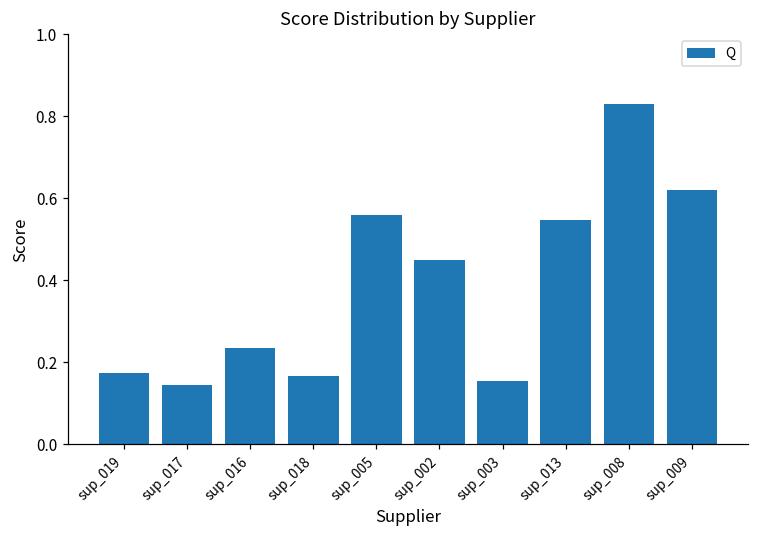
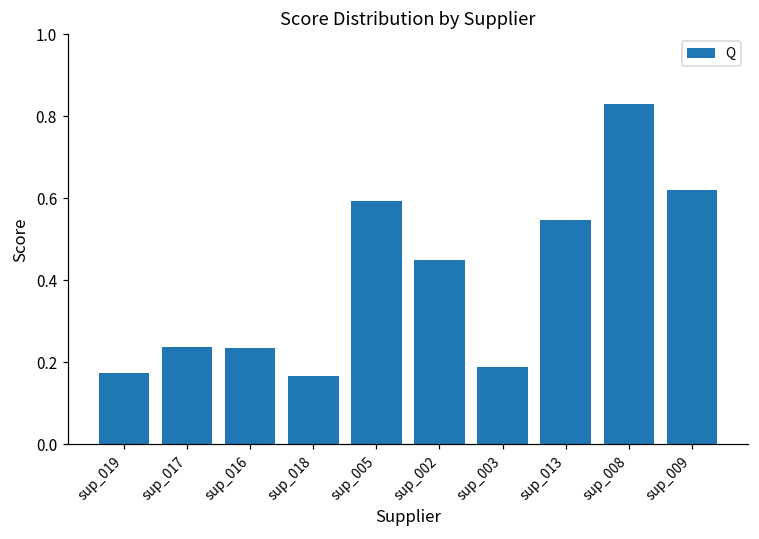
  {
    "sup_019": 0.17,
-   "sup_017": 0.15,
+   "sup_017": 0.24,
    "sup_016": 0.24,
    "sup_018": 0.17,
-   "sup_005": 0.56,
+   "sup_005": 0.59,
    "sup_002": 0.45,
-   "sup_003": 0.16,
+   "sup_003": 0.19,
    "sup_013": 0.55,
    "sup_008": 0.83,
    "sup_009": 0.62
  }
